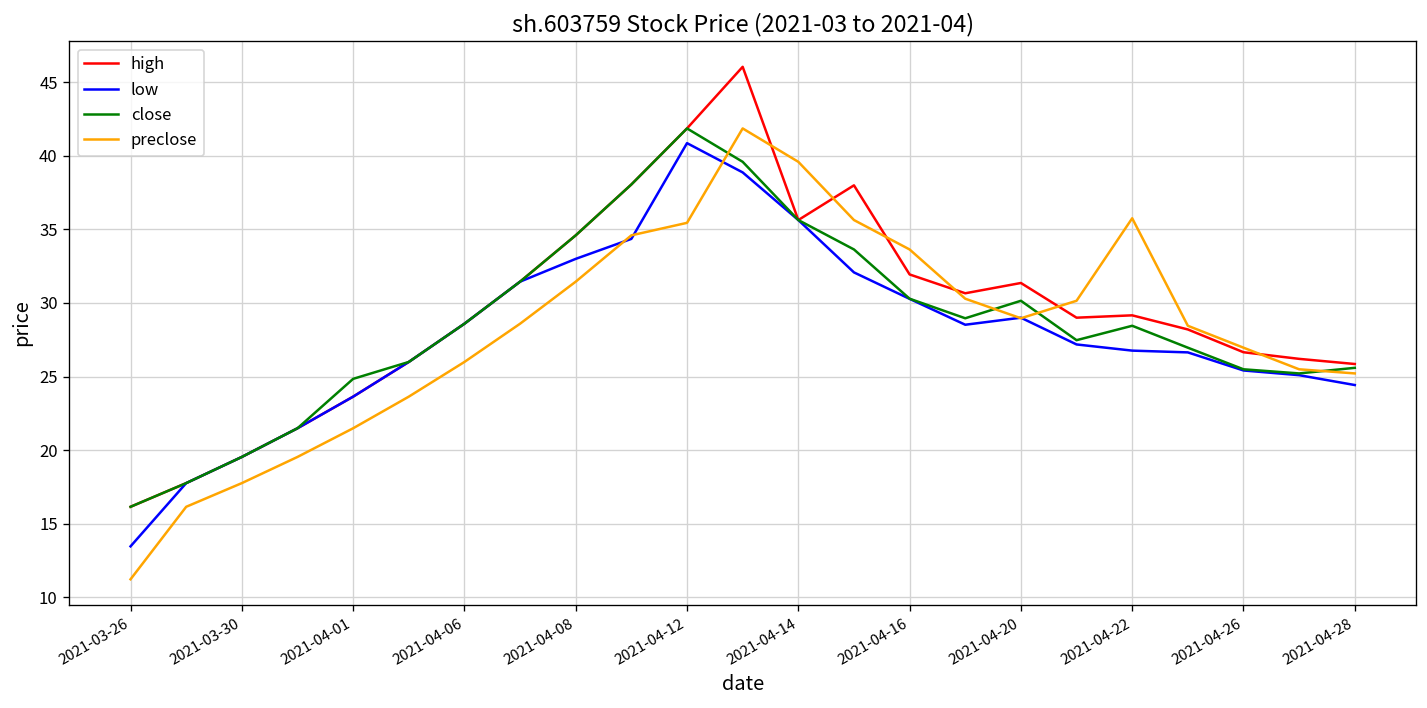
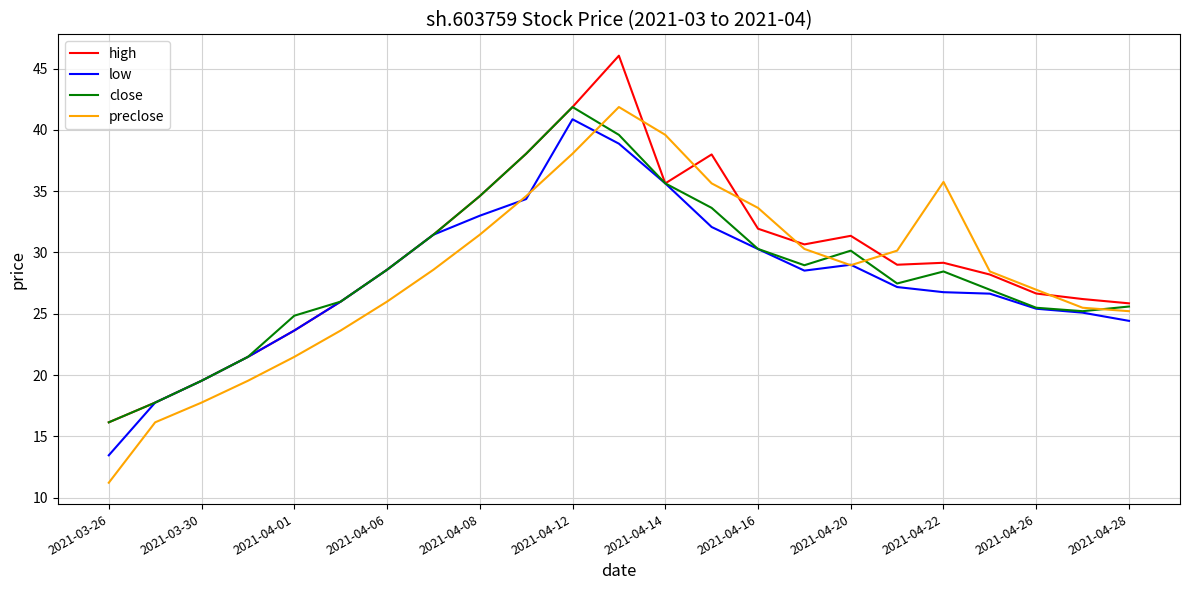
  {
    "high": {
      "2021-04-16": 31.9,
      "2021-04-20": 31.4,
      "2021-04-22": 29.2,
      "2021-04-26": 26.7,
      "2021-04-28": 25.9
    },
    "low": {
      "2021-03-26": 13.5,
      "2021-04-08": 33.0,
      "2021-04-12": 40.9,
      "2021-04-22": 26.8,
      "2021-04-28": 24.4
    },
    "close": {
      "2021-04-01": 24.8,
      "2021-04-20": 30.2,
      "2021-04-22": 28.5,
      "2021-04-28": 25.6
    },
    "preclose": {
      "2021-03-26": 11.2,
      "2021-03-30": 17.8,
      "2021-04-01": 21.5,
      "2021-04-06": 26.0,
      "2021-04-08": 31.5,
-     "2021-04-12": 35.5,
+     "2021-04-12": 38.1,
      "2021-04-14": 39.6,
      "2021-04-16": 33.6,
      "2021-04-22": 35.8,
      "2021-04-26": 27.0,
      "2021-04-28": 25.2
    }
  }
